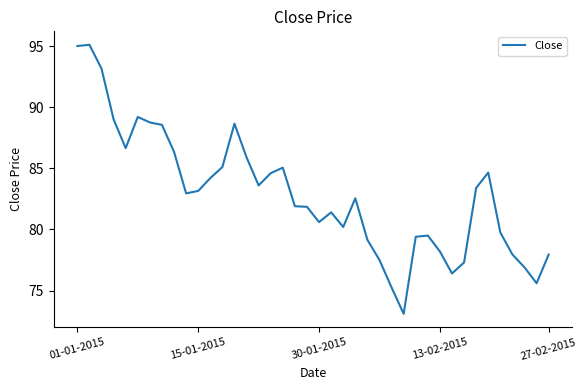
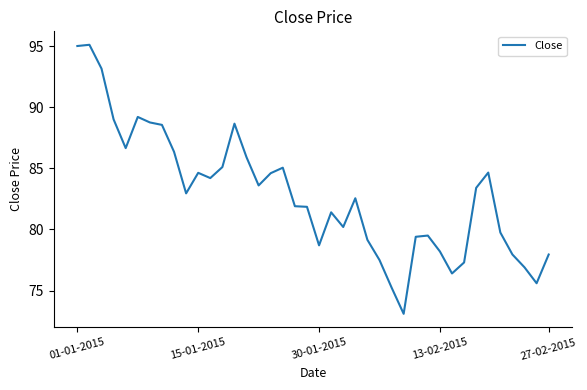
  {
    "01-01-2015": 95.0,
-   "15-01-2015": 83.2,
-   "30-01-2015": 80.6,
+   "15-01-2015": 84.6,
+   "30-01-2015": 78.7,
    "13-02-2015": 78.2,
    "27-02-2015": 78.0
  }
